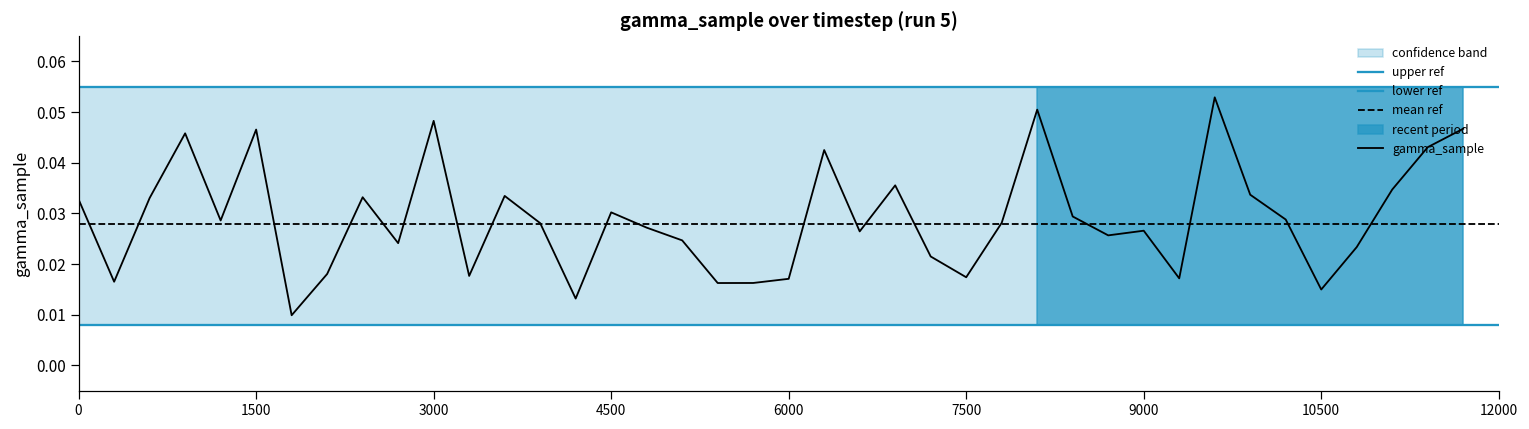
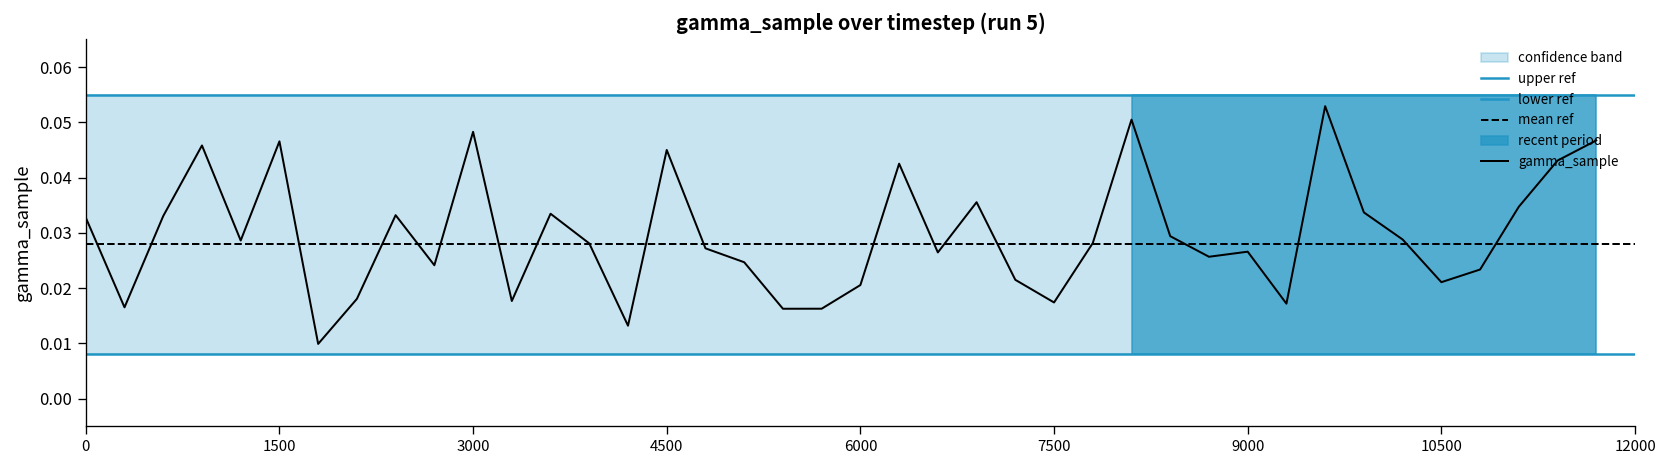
  {
    "gamma_sample": {
      "0": 0.033,
      "1500": 0.047,
      "3000": 0.048,
-     "4500": 0.030,
-     "6000": 0.017,
+     "4500": 0.045,
+     "6000": 0.021,
      "7500": 0.017,
      "9000": 0.027,
-     "10500": 0.015
+     "10500": 0.021
    }
  }
